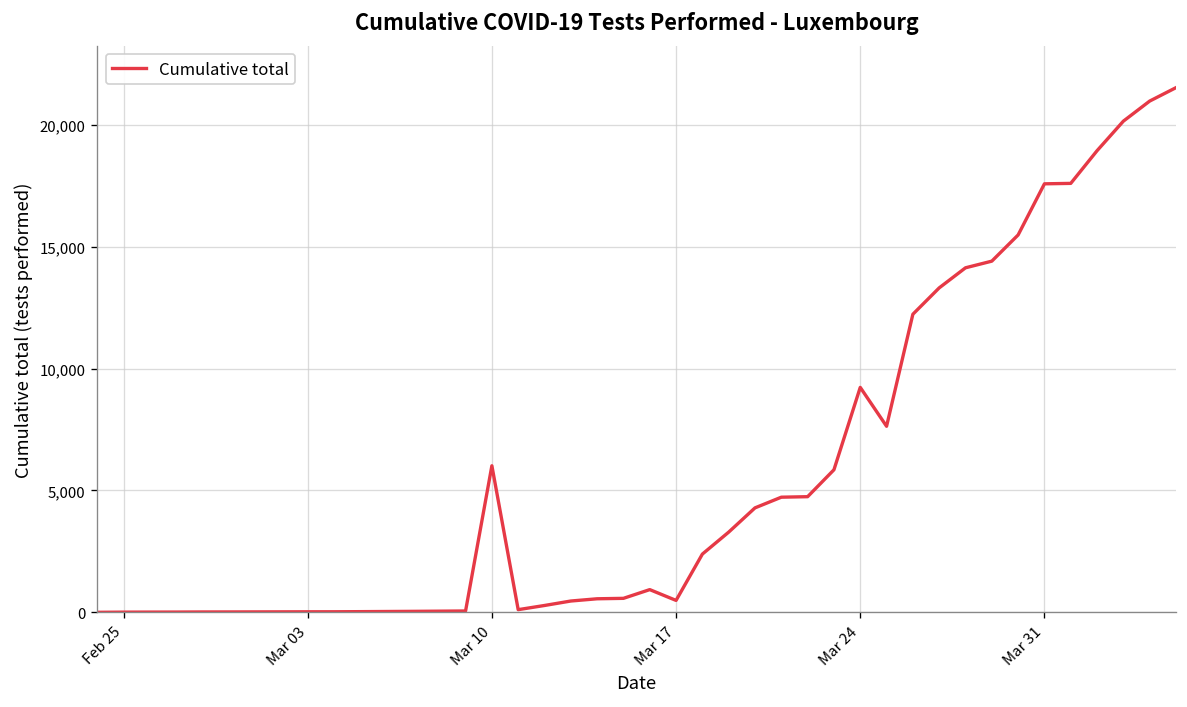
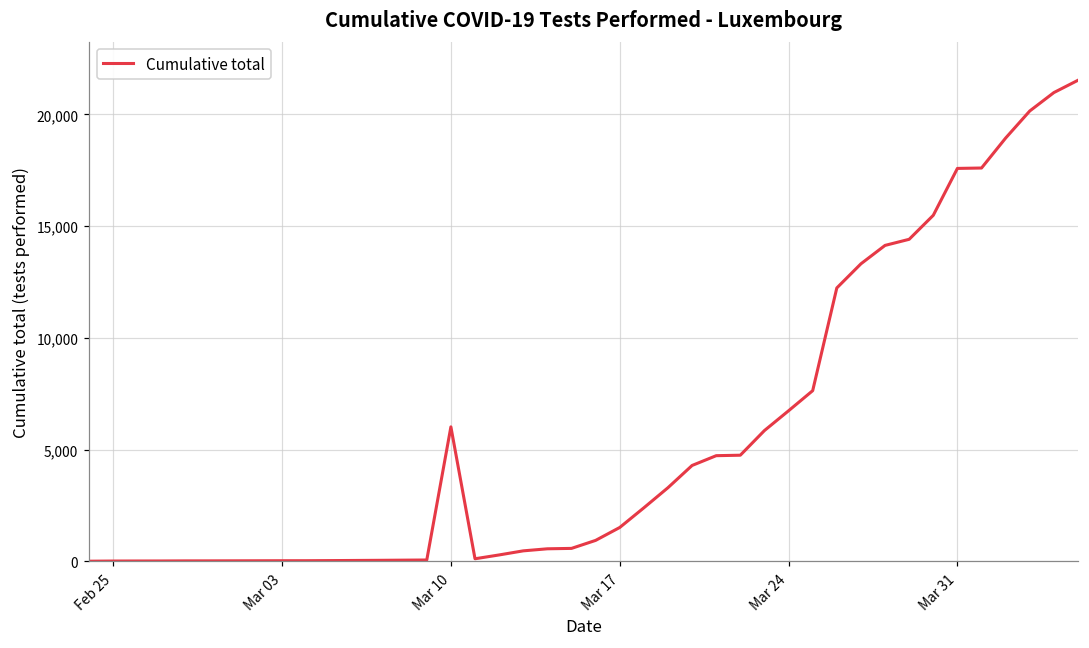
  {
    "Feb 25": "0",
    "Mar 03": "0",
    "Mar 10": "6,000",
-   "Mar 17": "500",
-   "Mar 24": "9,200",
+   "Mar 17": "1,500",
+   "Mar 24": "6,700",
    "Mar 31": "17,600"
  }
